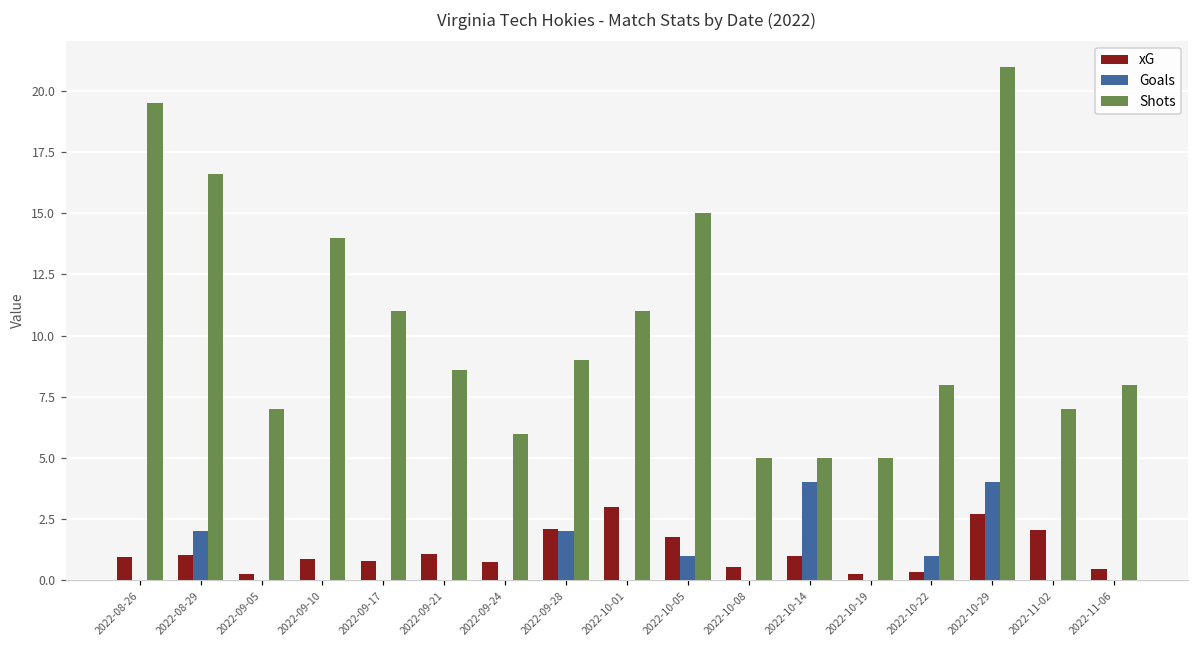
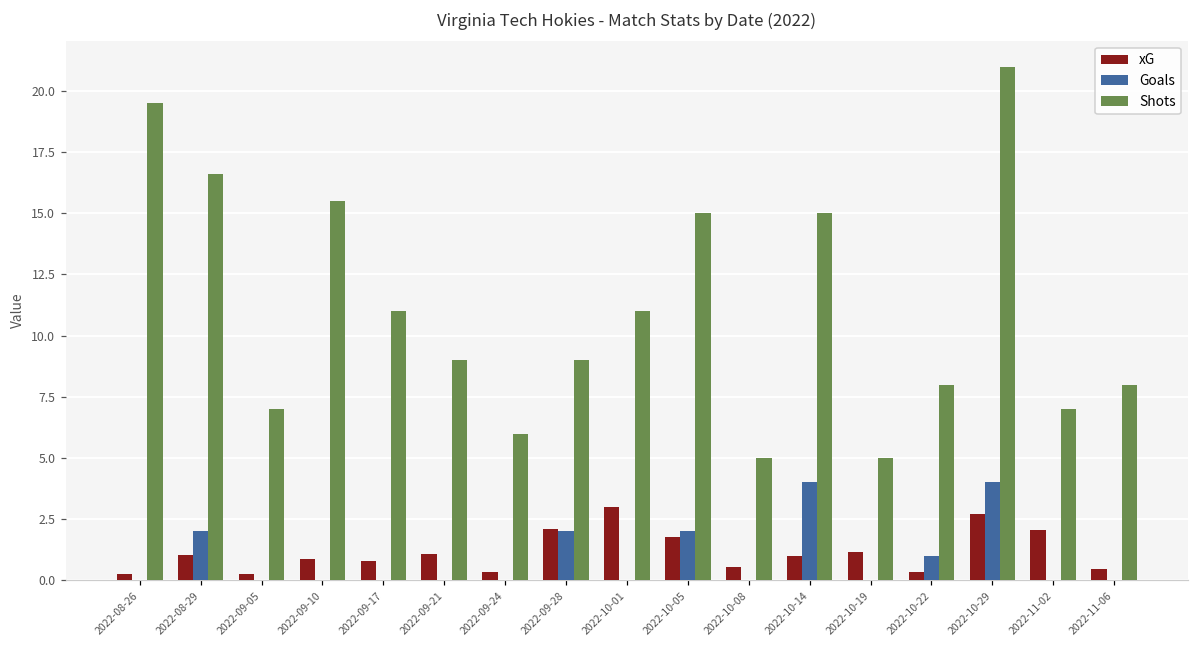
  {
    "xG": {
-     "2022-08-26": 0.9,
+     "2022-08-26": 0.3,
      "2022-08-29": 1.0,
      "2022-09-05": 0.3,
      "2022-09-10": 0.9,
      "2022-09-17": 0.8,
      "2022-09-21": 1.1,
-     "2022-09-24": 0.7,
+     "2022-09-24": 0.3,
      "2022-09-28": 2.1,
      "2022-10-01": 3.0,
      "2022-10-05": 1.8,
      "2022-10-08": 0.5,
      "2022-10-14": 1.0,
-     "2022-10-19": 0.3,
+     "2022-10-19": 1.1,
      "2022-10-22": 0.3,
      "2022-10-29": 2.7,
      "2022-11-02": 2.1,
      "2022-11-06": 0.5
    },
    "Goals": {
      "2022-08-26": 0,
      "2022-08-29": 2,
      "2022-09-05": 0,
      "2022-09-10": 0,
      "2022-09-17": 0,
      "2022-09-21": 0,
      "2022-09-24": 0,
      "2022-09-28": 2,
      "2022-10-01": 0,
-     "2022-10-05": 1,
+     "2022-10-05": 2,
      "2022-10-08": 0,
      "2022-10-14": 4,
      "2022-10-19": 0,
      "2022-10-22": 1,
      "2022-10-29": 4,
      "2022-11-02": 0,
      "2022-11-06": 0
    },
    "Shots": {
      "2022-08-26": 19.5,
      "2022-08-29": 16.6,
      "2022-09-05": 7.0,
-     "2022-09-10": 14.0,
+     "2022-09-10": 15.5,
      "2022-09-17": 11.0,
-     "2022-09-21": 8.6,
+     "2022-09-21": 9.0,
      "2022-09-24": 6.0,
      "2022-09-28": 9.0,
      "2022-10-01": 11.0,
      "2022-10-05": 15.0,
      "2022-10-08": 5.0,
-     "2022-10-14": 5,
+     "2022-10-14": 15,
      "2022-10-19": 5.0,
      "2022-10-22": 8.0,
      "2022-10-29": 21.0,
      "2022-11-02": 7.0,
      "2022-11-06": 8.0
    }
  }
